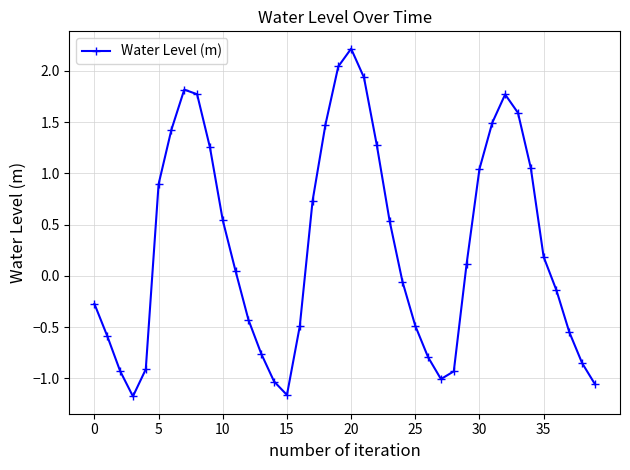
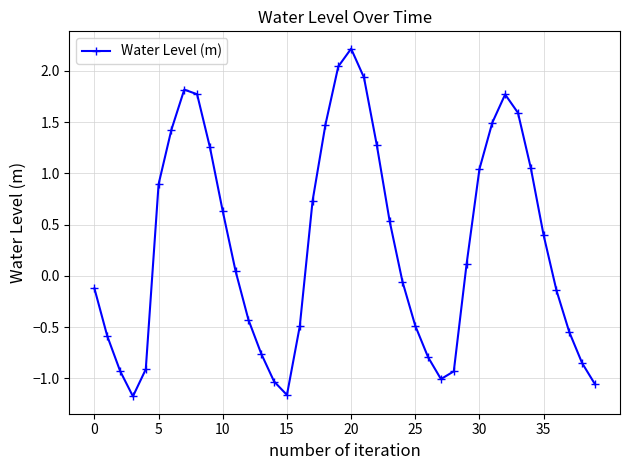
  {
-   "0": -0.27,
+   "0": -0.12,
    "5": 0.90,
-   "10": 0.54,
+   "10": 0.63,
    "15": -1.16,
    "20": 2.22,
    "25": -0.49,
    "30": 1.04,
-   "35": 0.19
+   "35": 0.40
  }
